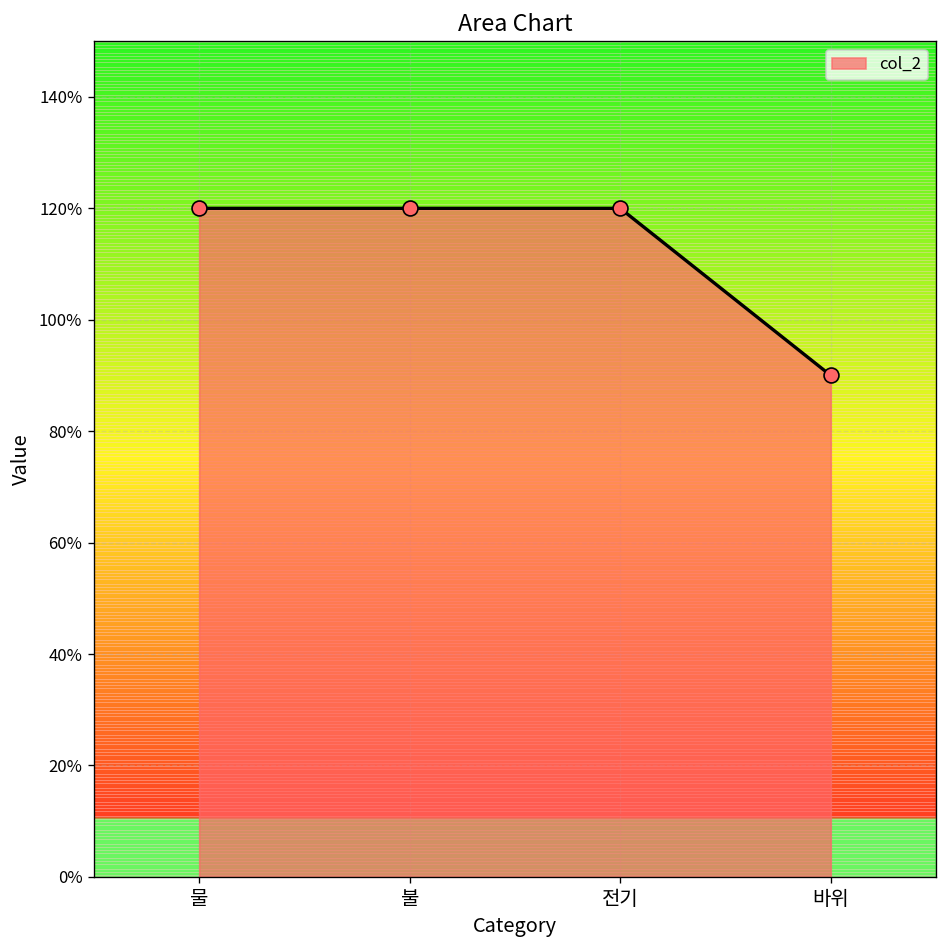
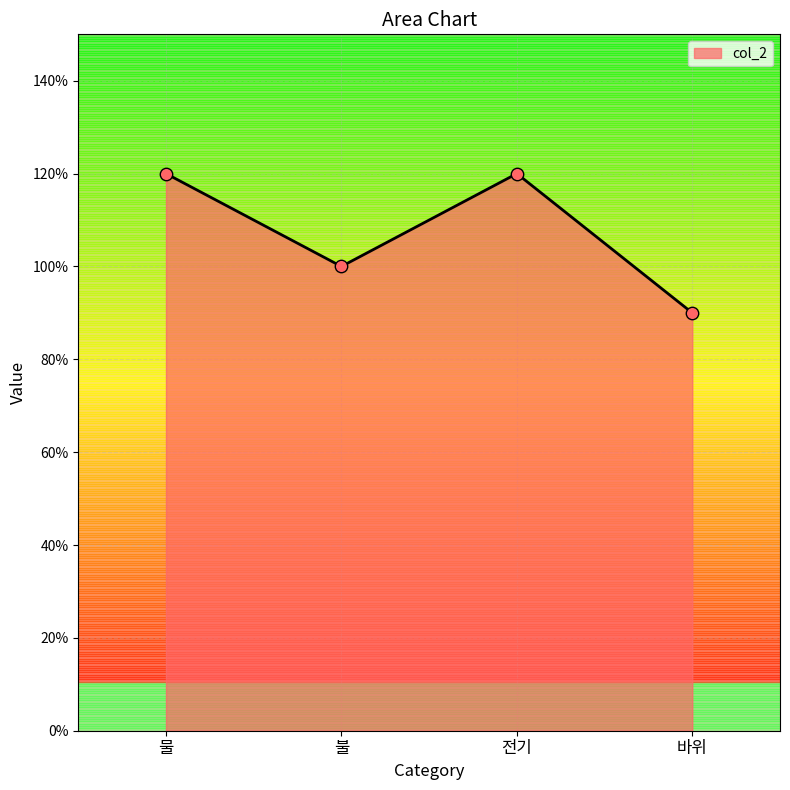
  {
    "물": "120%",
-   "불": "120%",
+   "불": "100%",
    "전기": "120%",
    "바위": "90%"
  }
